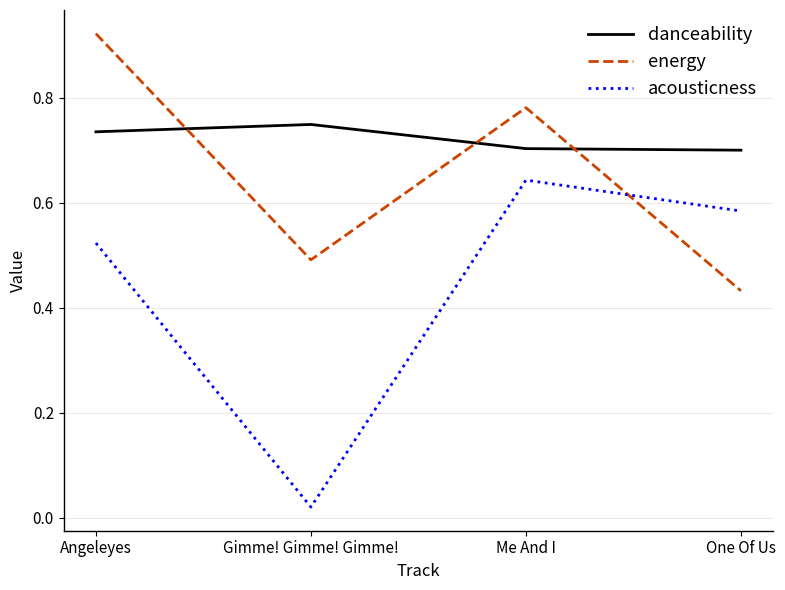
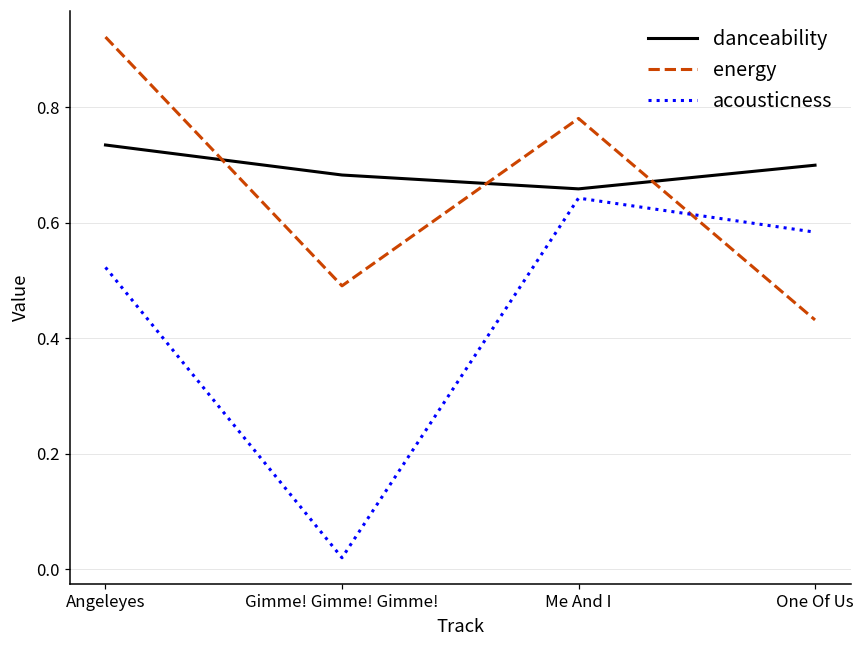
  {
    "danceability": {
      "Angeleyes": 0.74,
-     "Gimme! Gimme! Gimme!": 0.75,
-     "Me And I": 0.70,
+     "Gimme! Gimme! Gimme!": 0.68,
+     "Me And I": 0.66,
      "One Of Us": 0.70
    },
    "energy": {
      "Angeleyes": 0.92,
      "Gimme! Gimme! Gimme!": 0.49,
      "Me And I": 0.78,
      "One Of Us": 0.43
    },
    "acousticness": {
      "Angeleyes": 0.52,
      "Gimme! Gimme! Gimme!": 0.02,
      "Me And I": 0.64,
      "One Of Us": 0.58
    }
  }
